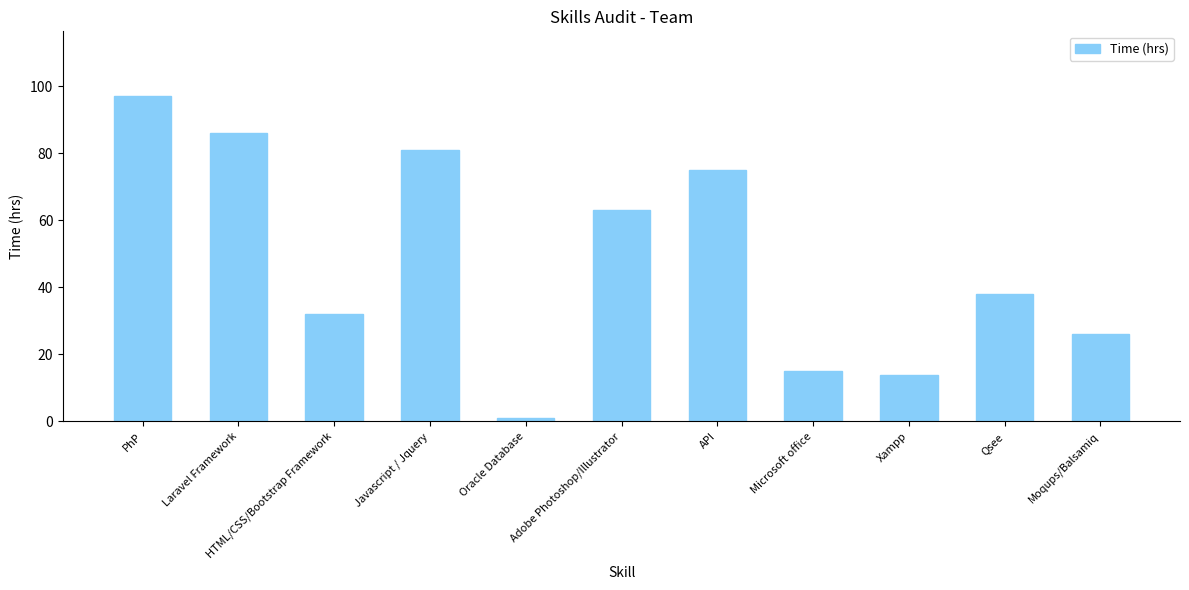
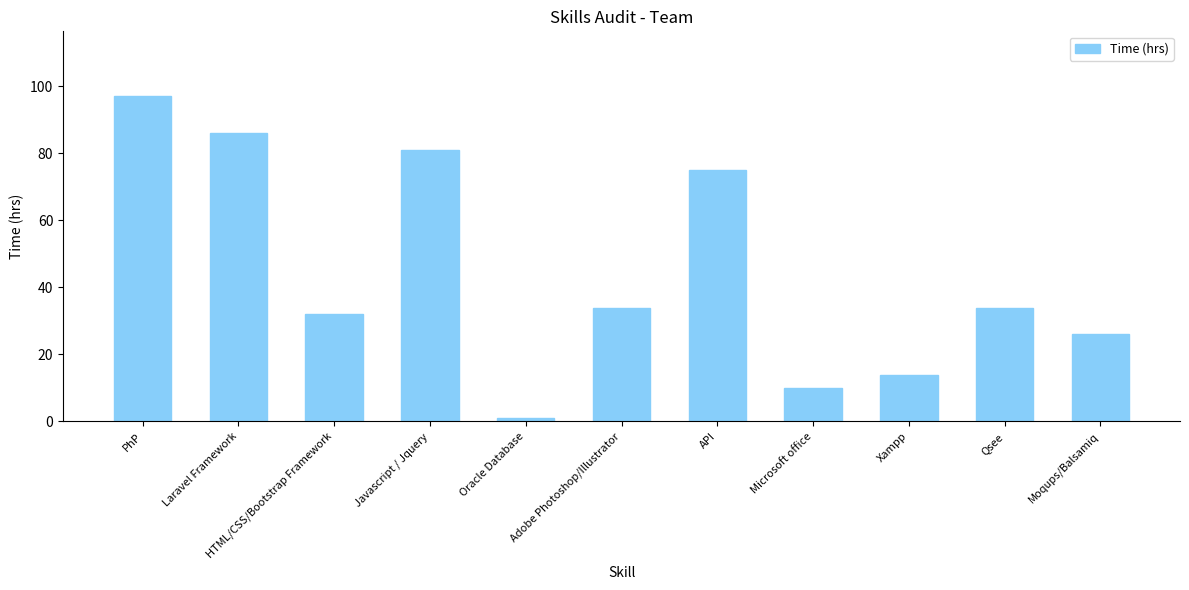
  {
    "PhP": 97,
    "Laravel Framework": 86,
    "HTML/CSS/Bootstrap Framework": 32,
    "Javascript / Jquery": 81,
    "Oracle Database": 1,
-   "Adobe Photoshop/Illustrator": 63,
+   "Adobe Photoshop/Illustrator": 34,
    "API": 75,
-   "Microsoft office": 15,
+   "Microsoft office": 10,
    "Xampp": 14,
-   "Qsee": 38,
+   "Qsee": 34,
    "Moqups/Balsamiq": 26
  }
